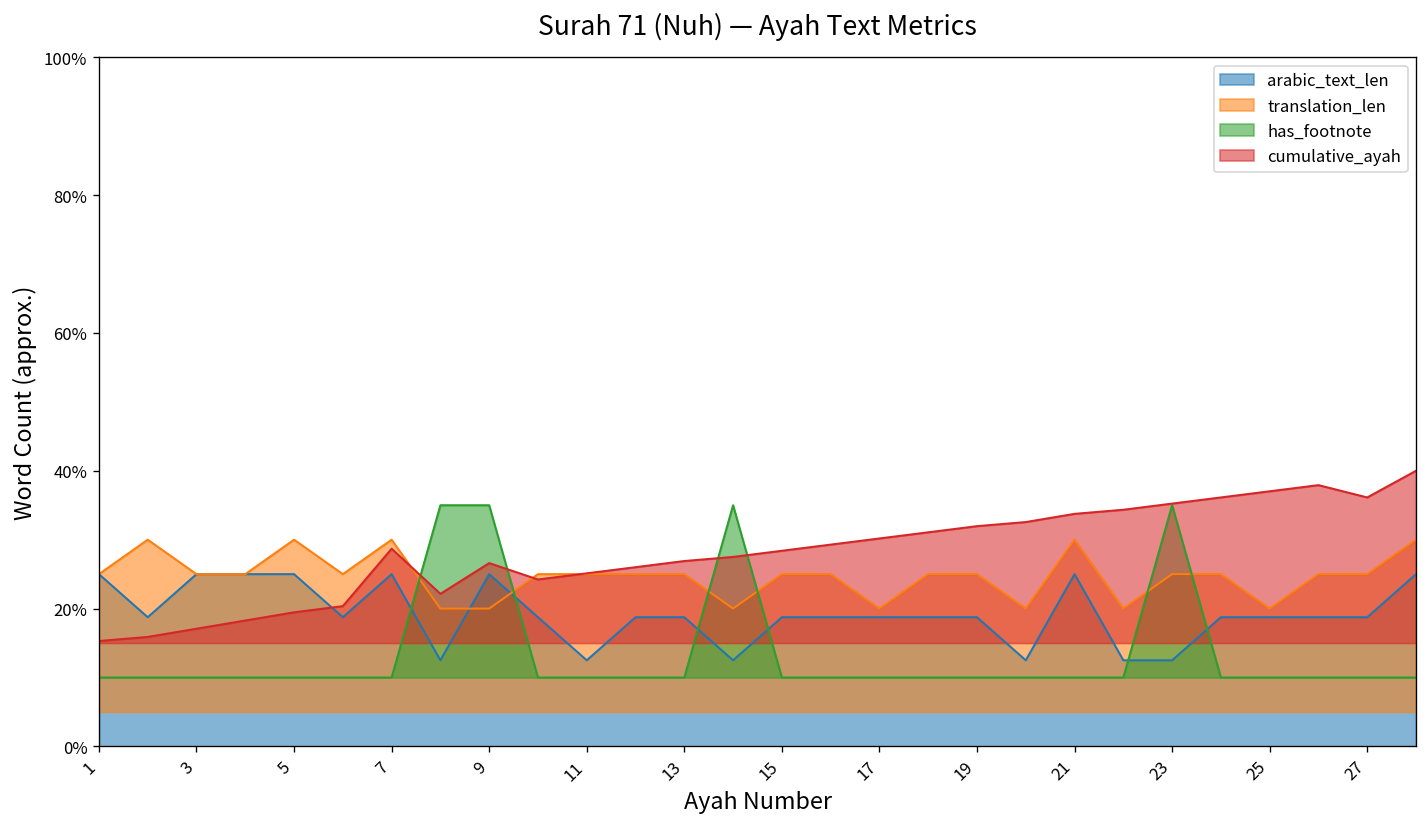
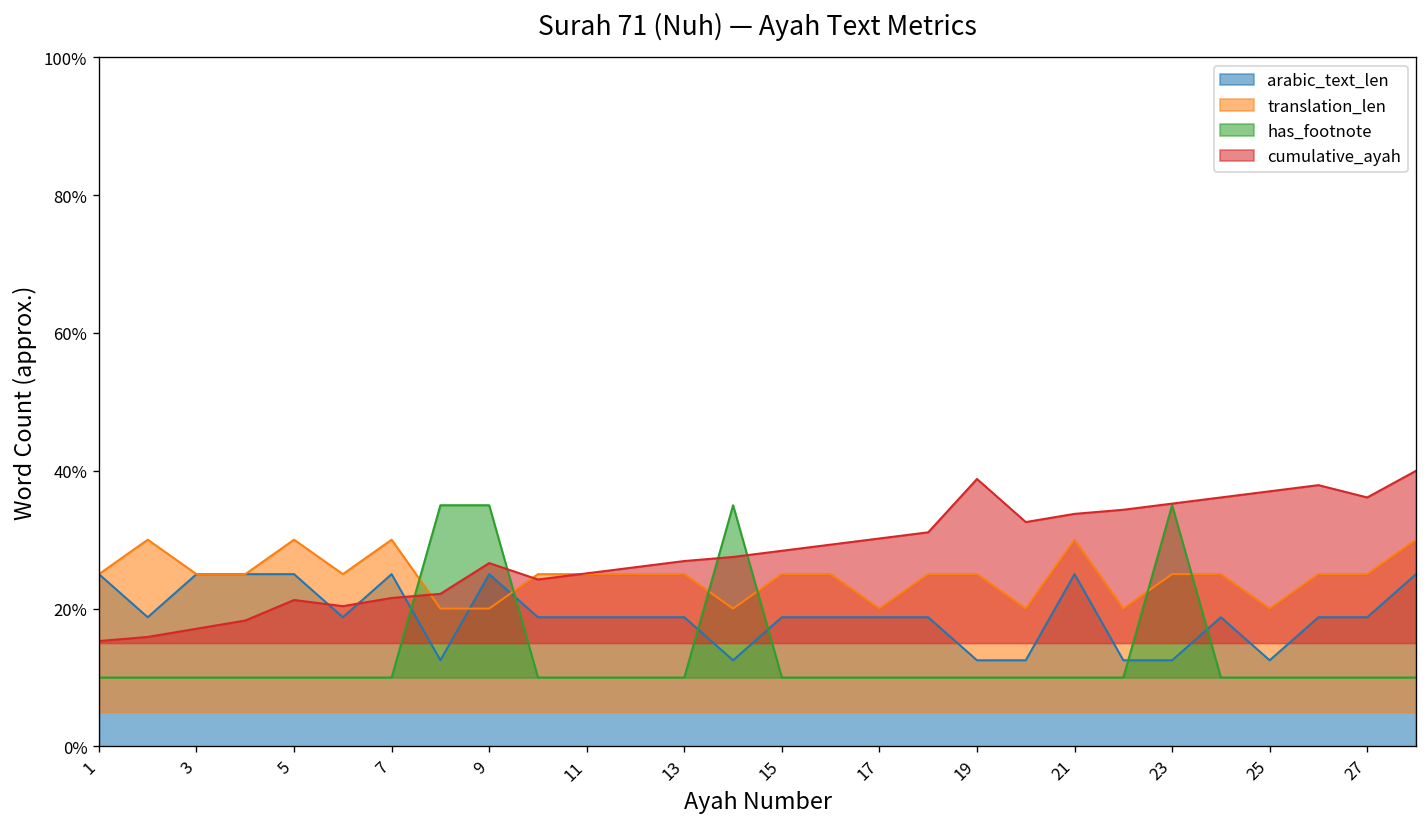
  {
    "arabic_text_len": {
      "5": "25%",
      "7": "25%",
      "9": "25%",
-     "11": "13%",
+     "11": "19%",
      "13": "19%",
      "15": "19%",
      "17": "19%",
-     "19": "19%",
+     "19": "13%",
      "21": "25%",
      "23": "13%",
-     "25": "19%",
+     "25": "13%",
      "27": "19%"
    },
    "translation_len": {
      "5": "30%",
      "7": "30%",
      "9": "20%",
      "13": "25%",
      "15": "25%",
      "17": "20%",
      "19": "25%",
      "21": "30%",
      "23": "25%",
      "25": "20%",
      "27": "25%"
    },
    "has_footnote": {
      "9": "35%"
    },
    "cumulative_ayah": {
      "1": "15%",
      "3": "17%",
-     "5": "19%",
-     "7": "29%",
+     "5": "21%",
+     "7": "22%",
      "9": "27%",
      "13": "27%",
      "15": "28%",
      "17": "30%",
-     "19": "32%",
+     "19": "39%",
      "21": "34%",
      "25": "37%",
      "27": "36%"
    }
  }
